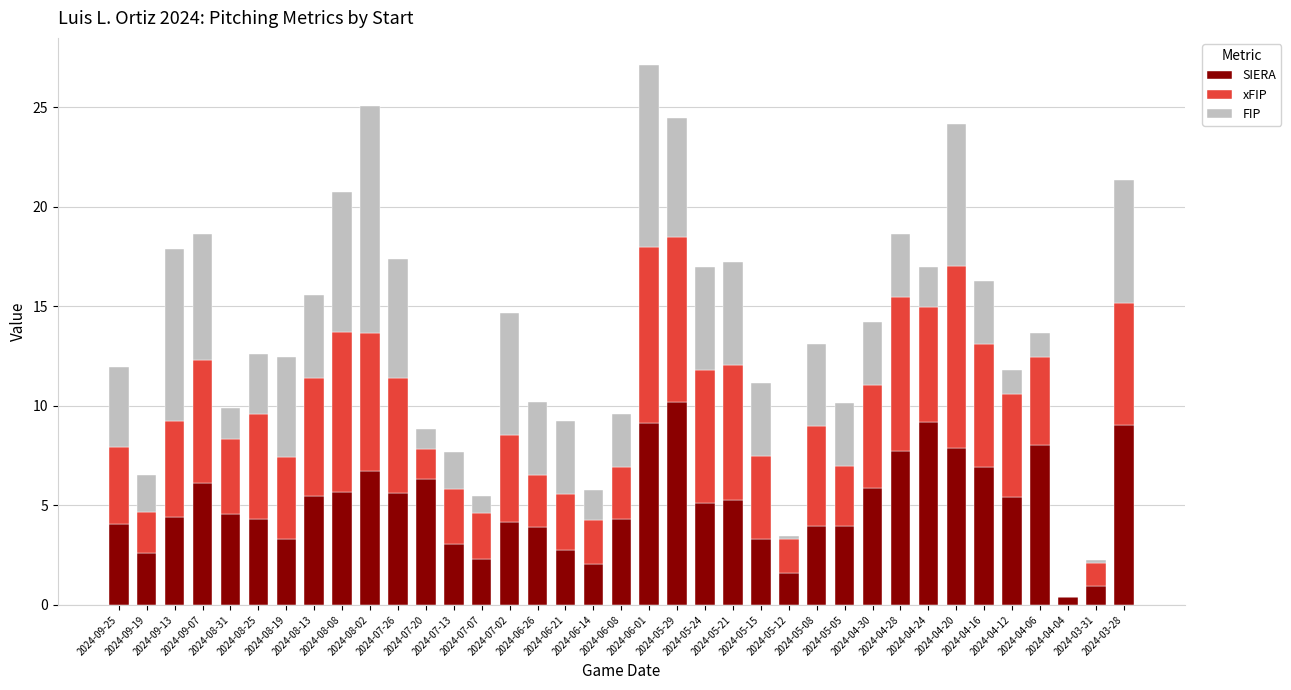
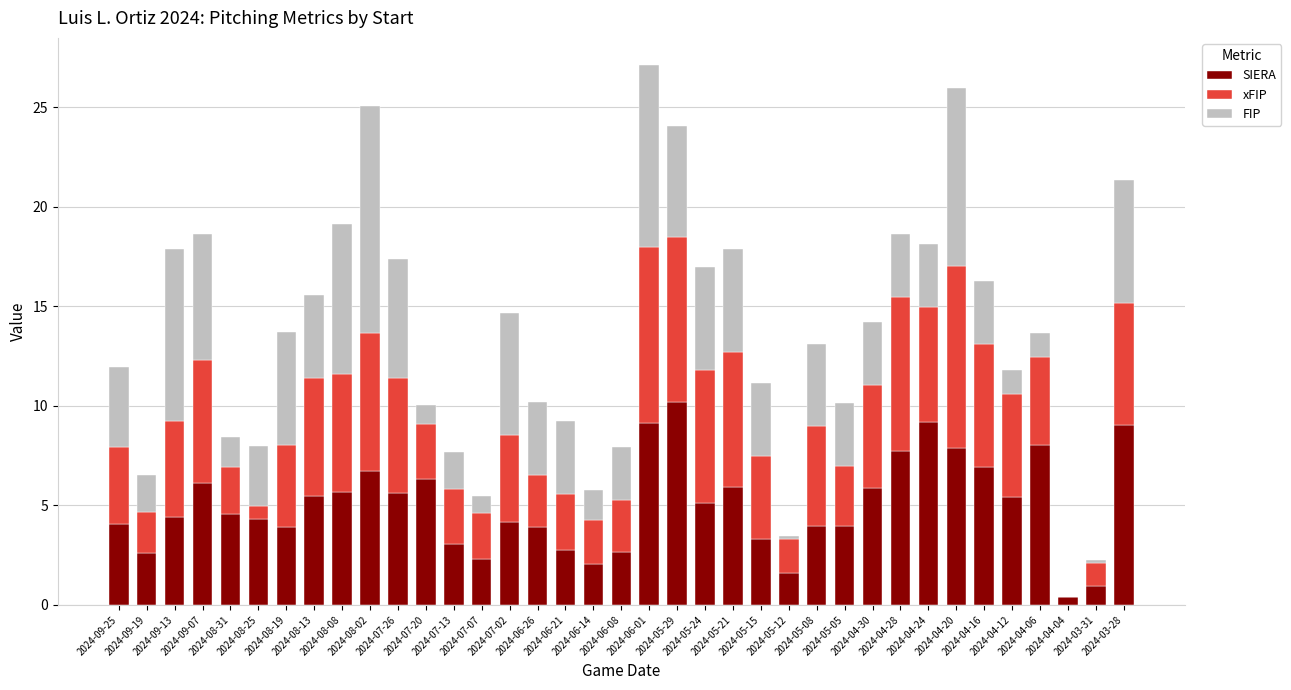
  {
    "SIERA": {
      "2024-09-25": 4.0,
      "2024-09-19": 2.6,
      "2024-09-13": 4.4,
      "2024-09-07": 6.1,
      "2024-08-31": 4.6,
      "2024-08-25": 4.3,
-     "2024-08-19": 3.3,
+     "2024-08-19": 3.9,
      "2024-08-13": 5.5,
      "2024-08-08": 5.7,
      "2024-08-02": 6.7,
      "2024-07-26": 5.6,
      "2024-07-20": 6.3,
      "2024-07-13": 3.1,
      "2024-07-07": 2.3,
      "2024-07-02": 4.2,
      "2024-06-26": 3.9,
      "2024-06-21": 2.8,
      "2024-06-14": 2.1,
-     "2024-06-08": 4.3,
+     "2024-06-08": 2.7,
      "2024-06-01": 9.1,
      "2024-05-29": 10.2,
      "2024-05-24": 5.1,
-     "2024-05-21": 5.3,
+     "2024-05-21": 5.9,
      "2024-05-15": 3.3,
      "2024-05-12": 1.6,
      "2024-05-08": 4.0,
      "2024-05-05": 4.0,
      "2024-04-30": 5.9,
      "2024-04-28": 7.7,
      "2024-04-24": 9.2,
      "2024-04-20": 7.9,
      "2024-04-16": 6.9,
      "2024-04-12": 5.4,
      "2024-04-06": 8.0,
      "2024-04-04": 0.4,
      "2024-03-31": 0.9,
      "2024-03-28": 9.0
    },
    "xFIP": {
      "2024-09-25": 3.9,
      "2024-09-19": 2.1,
      "2024-09-13": 4.8,
      "2024-09-07": 6.2,
-     "2024-08-31": 3.8,
-     "2024-08-25": 5.3,
+     "2024-08-31": 2.3,
+     "2024-08-25": 0.7,
      "2024-08-19": 4.1,
      "2024-08-13": 5.9,
-     "2024-08-08": 8.1,
+     "2024-08-08": 5.9,
      "2024-08-02": 6.9,
      "2024-07-26": 5.8,
-     "2024-07-20": 1.5,
+     "2024-07-20": 2.8,
      "2024-07-13": 2.8,
      "2024-07-07": 2.3,
      "2024-07-02": 4.3,
      "2024-06-26": 2.6,
      "2024-06-21": 2.8,
      "2024-06-14": 2.2,
      "2024-06-08": 2.6,
      "2024-06-01": 8.8,
      "2024-05-29": 8.3,
      "2024-05-24": 6.7,
      "2024-05-21": 6.8,
      "2024-05-15": 4.2,
      "2024-05-12": 1.7,
      "2024-05-08": 5.0,
      "2024-05-05": 3.0,
      "2024-04-30": 5.2,
      "2024-04-28": 7.7,
      "2024-04-24": 5.8,
      "2024-04-20": 9.1,
      "2024-04-16": 6.2,
      "2024-04-12": 5.2,
      "2024-04-06": 4.4,
      "2024-04-04": 0.0,
      "2024-03-31": 1.2,
      "2024-03-28": 6.2
    },
    "FIP": {
      "2024-09-25": 4.0,
      "2024-09-19": 1.8,
      "2024-09-13": 8.7,
      "2024-09-07": 6.3,
      "2024-08-31": 1.5,
      "2024-08-25": 3.0,
-     "2024-08-19": 5.0,
+     "2024-08-19": 5.7,
      "2024-08-13": 4.2,
-     "2024-08-08": 7.0,
+     "2024-08-08": 7.5,
      "2024-08-02": 11.4,
      "2024-07-26": 6.0,
      "2024-07-20": 1.0,
      "2024-07-13": 1.8,
      "2024-07-07": 0.8,
      "2024-07-02": 6.2,
      "2024-06-26": 3.7,
      "2024-06-21": 3.7,
      "2024-06-14": 1.5,
      "2024-06-08": 2.7,
      "2024-06-01": 9.2,
-     "2024-05-29": 6.0,
+     "2024-05-29": 5.6,
      "2024-05-24": 5.2,
      "2024-05-21": 5.2,
      "2024-05-15": 3.7,
      "2024-05-12": 0.2,
      "2024-05-08": 4.2,
      "2024-05-05": 3.2,
      "2024-04-30": 3.2,
      "2024-04-28": 3.2,
-     "2024-04-24": 2.0,
-     "2024-04-20": 7.2,
+     "2024-04-24": 3.2,
+     "2024-04-20": 9.0,
      "2024-04-16": 3.2,
      "2024-04-12": 1.2,
      "2024-04-06": 1.2,
      "2024-04-04": 0.0,
      "2024-03-31": 0.2,
      "2024-03-28": 6.2
    }
  }
